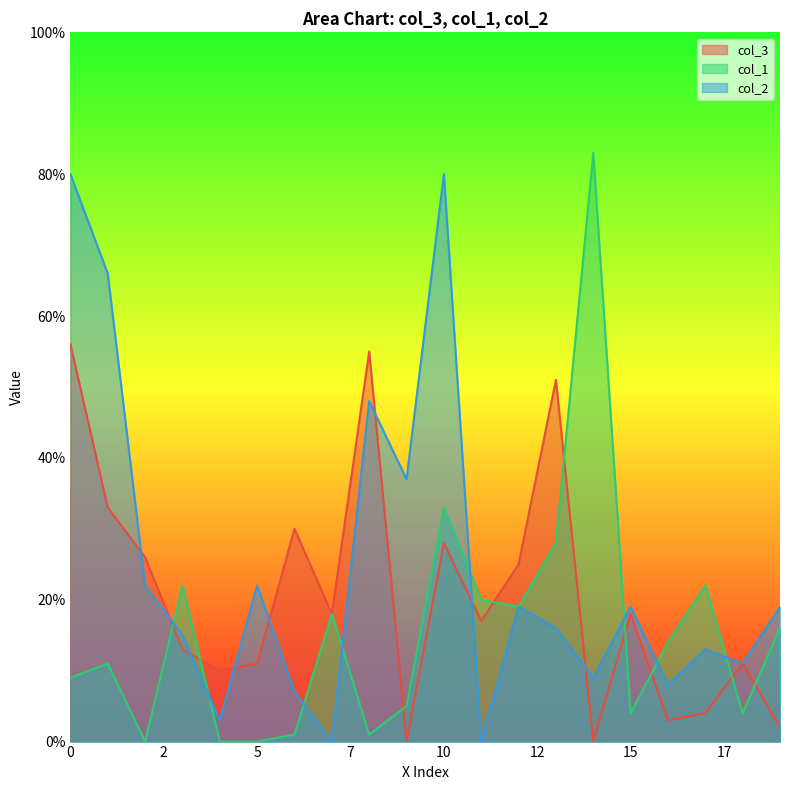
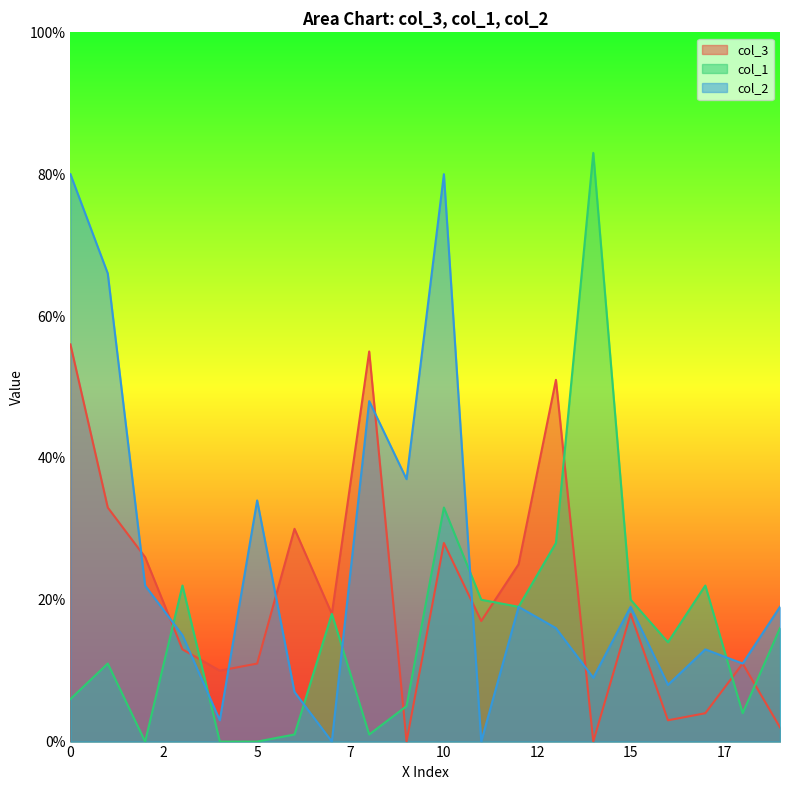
  {
    "col_3": {
      "0": "56%",
      "5": "11%",
      "10": "28%",
      "15": "18%"
    },
    "col_1": {
-     "0": "9%",
+     "0": "6%",
      "5": "0%",
      "10": "33%",
-     "15": "4%"
+     "15": "20%"
    },
    "col_2": {
      "0": "80%",
-     "5": "22%",
+     "5": "34%",
      "10": "80%",
      "15": "19%"
    }
  }
